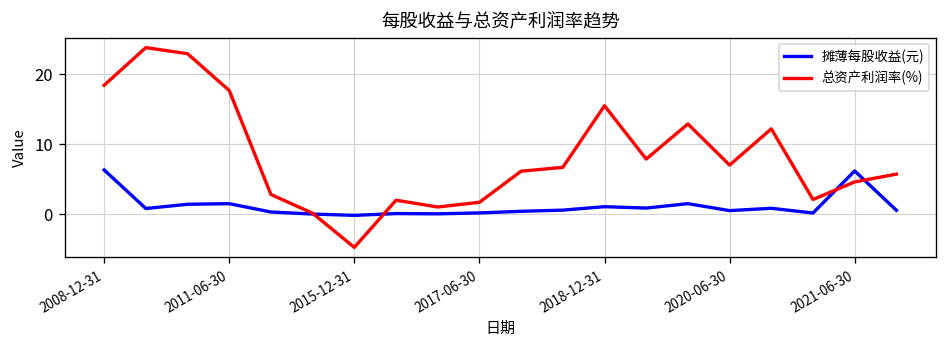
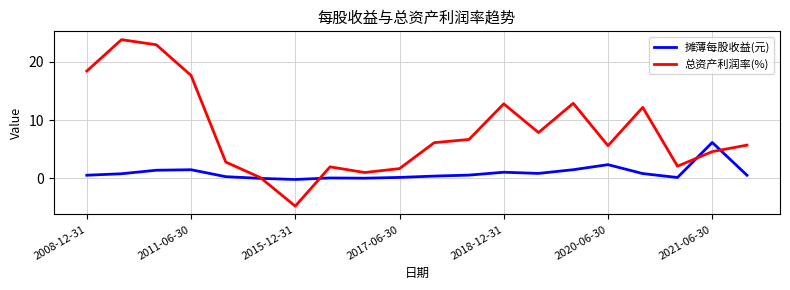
  {
    "摊薄每股收益(元)": {
-     "2008-12-31": 6,
+     "2008-12-31": 1,
      "2011-06-30": 1,
      "2015-12-31": 0,
      "2017-06-30": 0,
      "2018-12-31": 1,
-     "2020-06-30": 1,
+     "2020-06-30": 2,
      "2021-06-30": 6
    },
    "总资产利润率(%)": {
      "2008-12-31": 18,
      "2011-06-30": 18,
      "2015-12-31": -5,
      "2017-06-30": 2,
-     "2018-12-31": 15,
-     "2020-06-30": 7,
+     "2018-12-31": 13,
+     "2020-06-30": 6,
      "2021-06-30": 5
    }
  }
